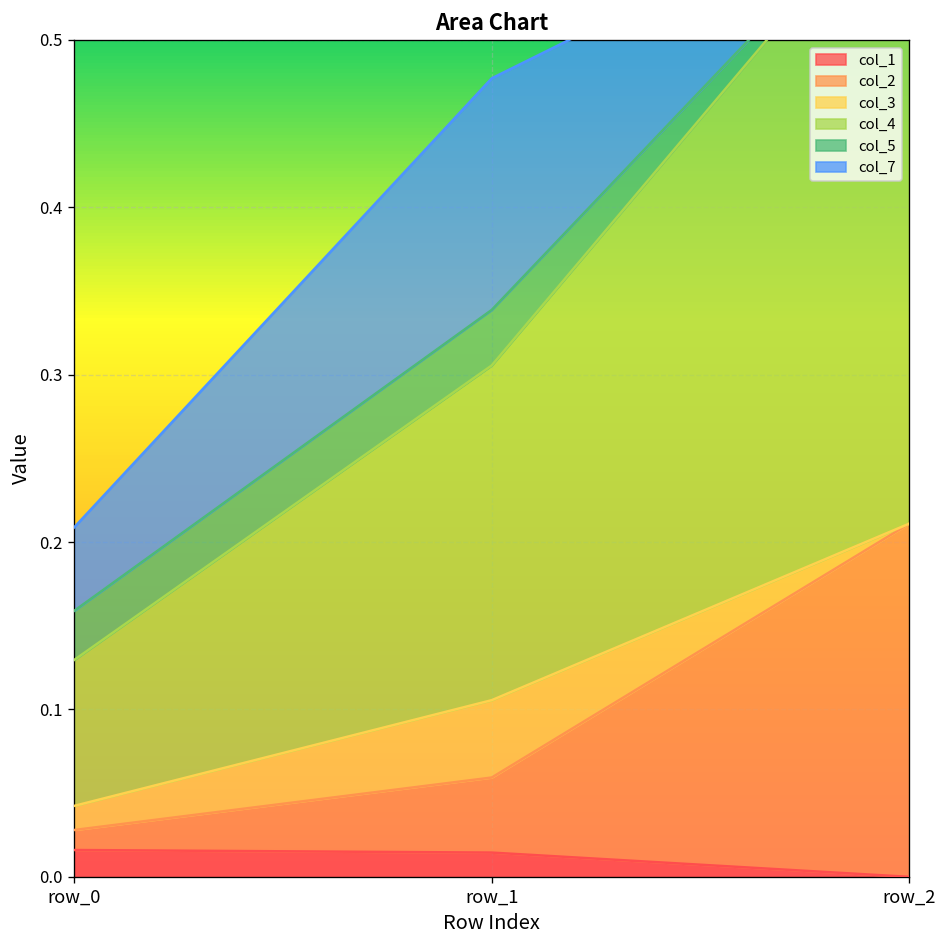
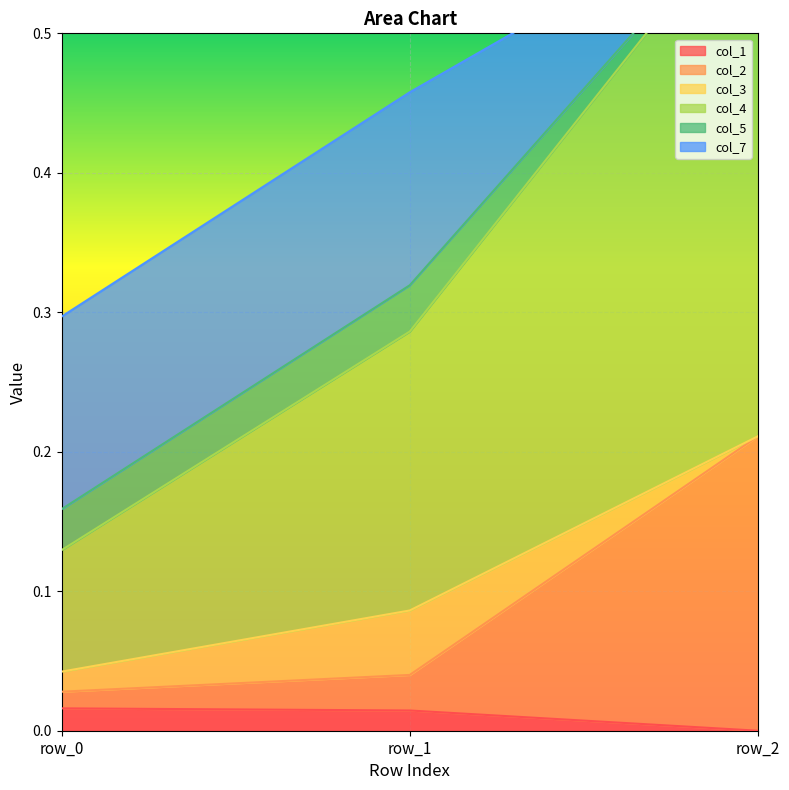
  {
    "col_1": {
      "row_0": 0.016,
      "row_1": 0.015,
      "row_2": 0.000
    },
    "col_2": {
      "row_0": 0.012,
-     "row_1": 0.045
+     "row_1": 0.025
    },
    "col_3": {
      "row_0": 0.014,
      "row_1": 0.046
    },
    "col_4": {
      "row_0": 0.087,
      "row_1": 0.200
    },
    "col_5": {
      "row_0": 0.029,
      "row_1": 0.033
    },
    "col_7": {
-     "row_0": 0.050,
+     "row_0": 0.138,
      "row_1": 0.138
    }
  }
